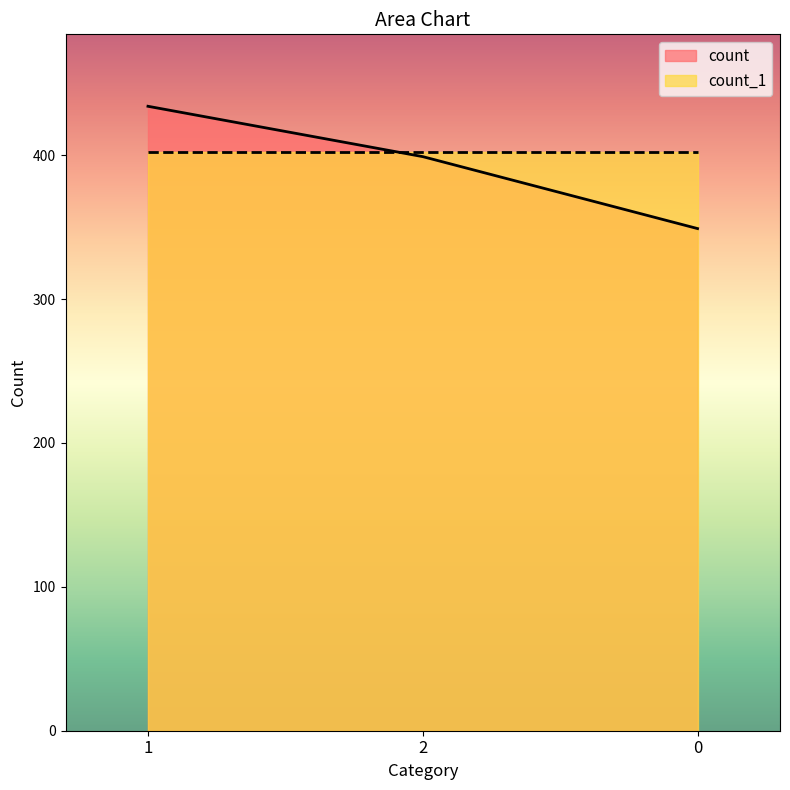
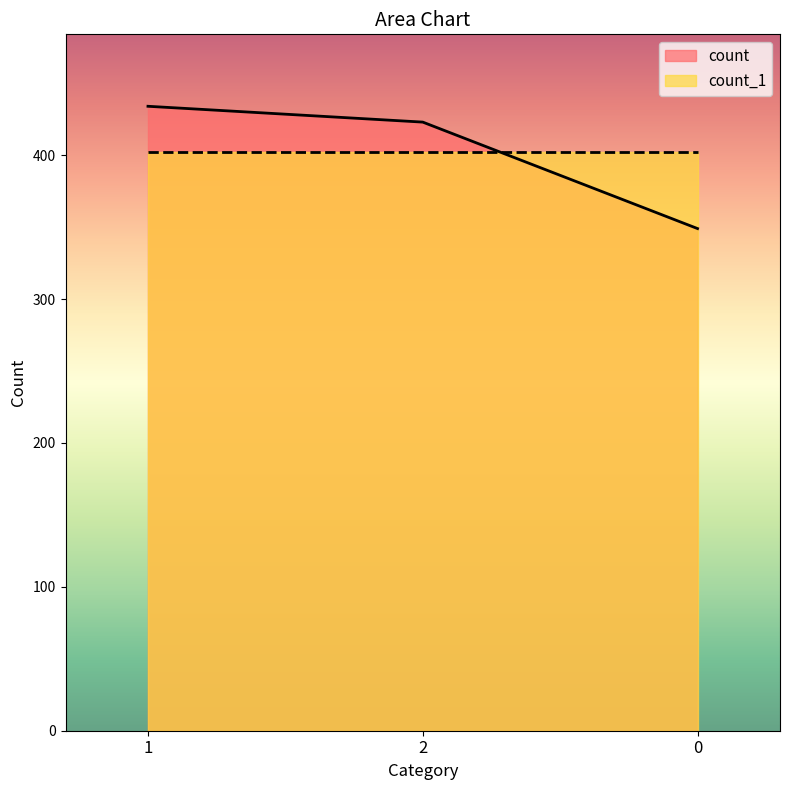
  {
    "count": {
      "1": 434,
-     "2": 399,
+     "2": 423,
      "0": 349
    },
    "count_1": {
      "1": 402,
      "2": 402,
      "0": 402
    }
  }
